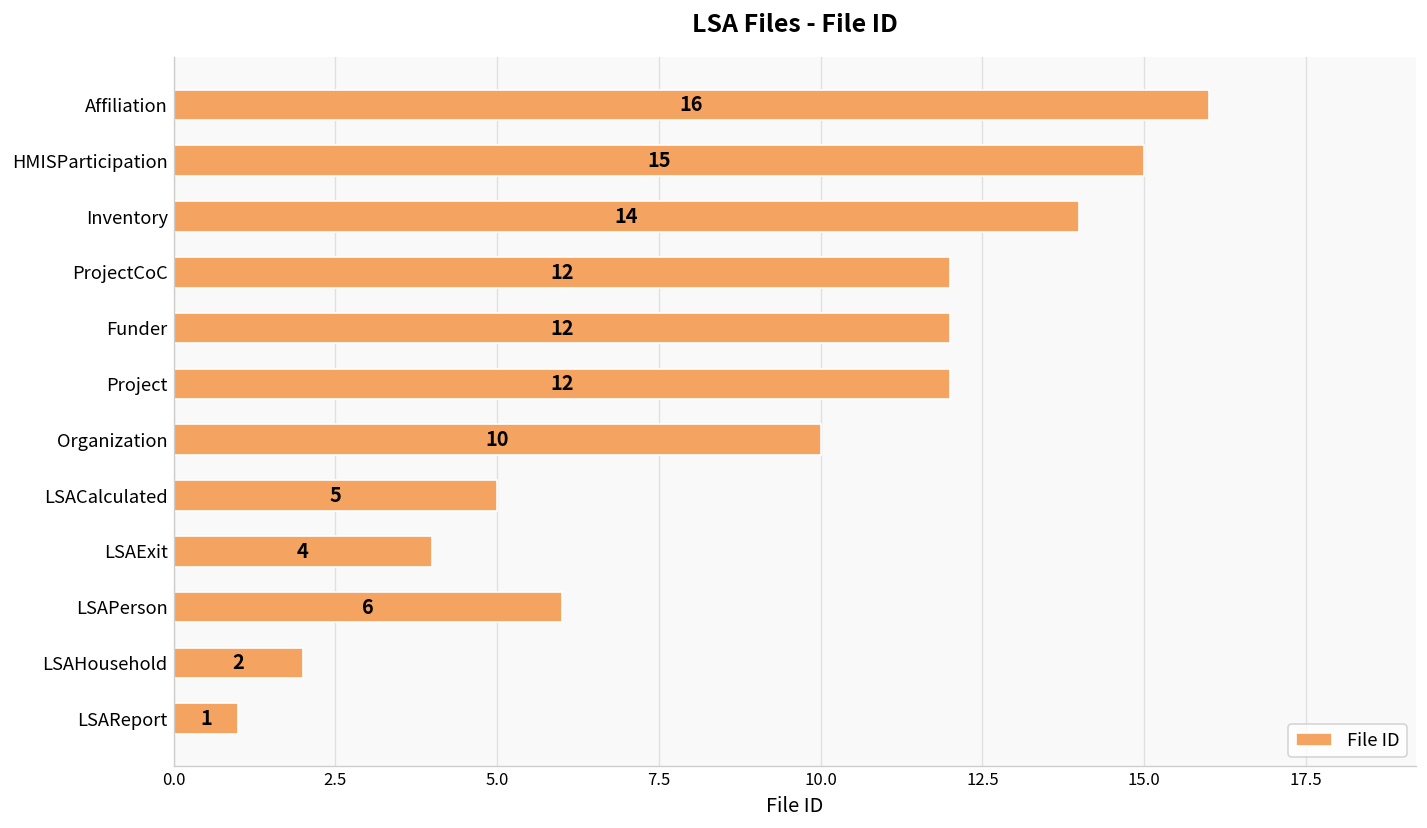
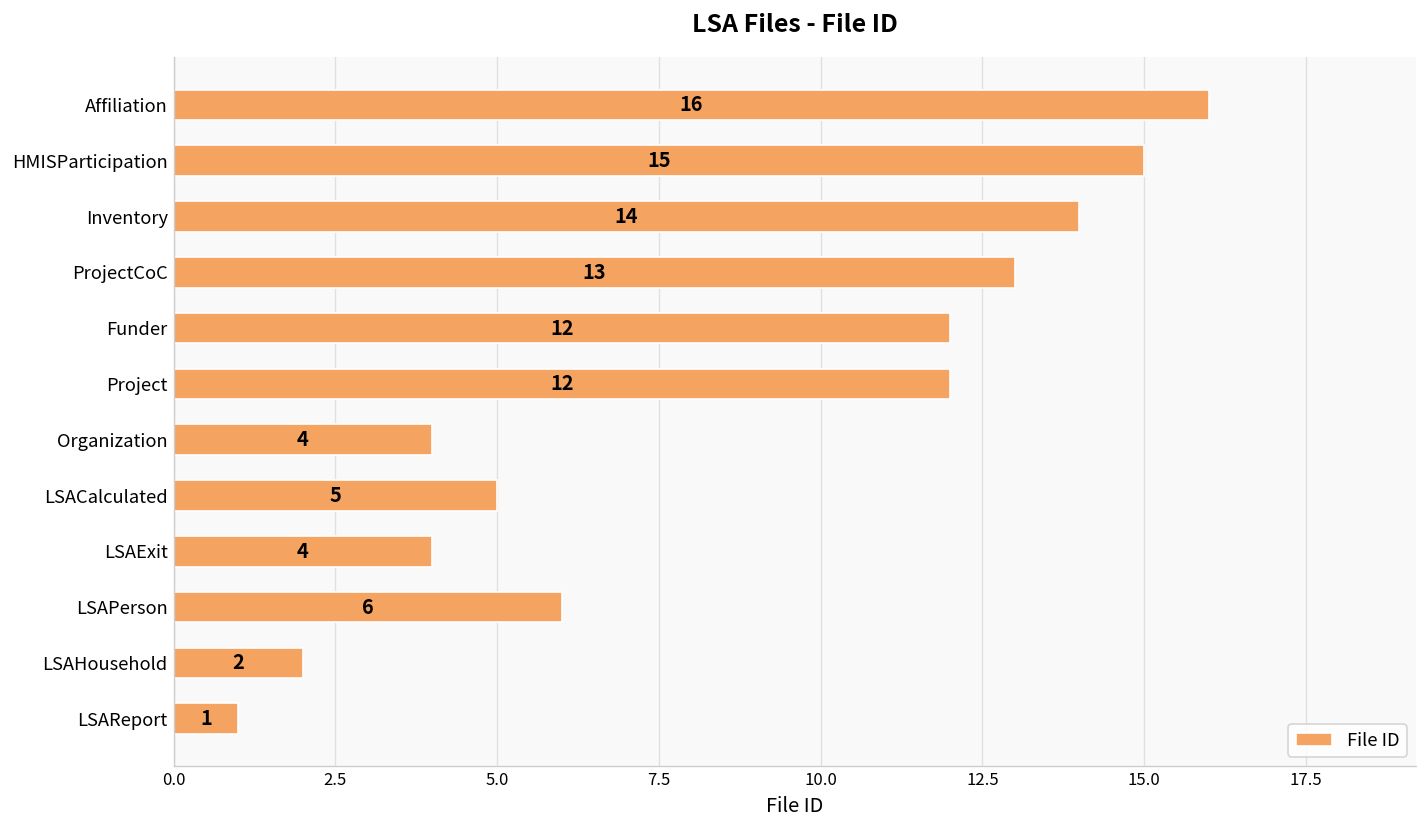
  {
    "Affiliation": 16,
    "HMISParticipation": 15,
    "Inventory": 14,
-   "ProjectCoC": 12,
+   "ProjectCoC": 13,
    "Funder": 12,
    "Project": 12,
-   "Organization": 10,
+   "Organization": 4,
    "LSACalculated": 5,
    "LSAExit": 4,
    "LSAPerson": 6,
    "LSAHousehold": 2,
    "LSAReport": 1
  }
